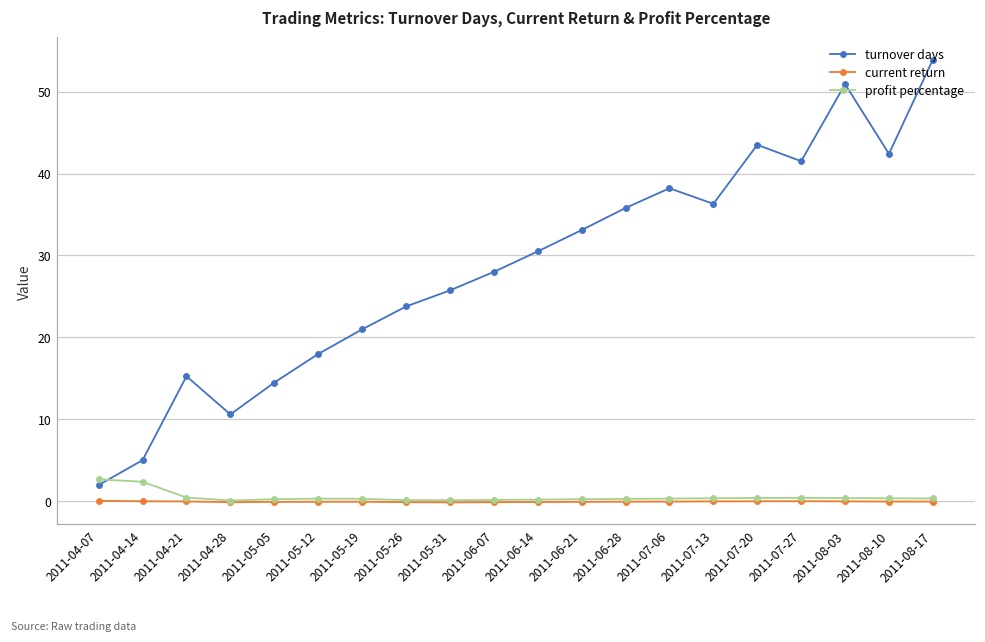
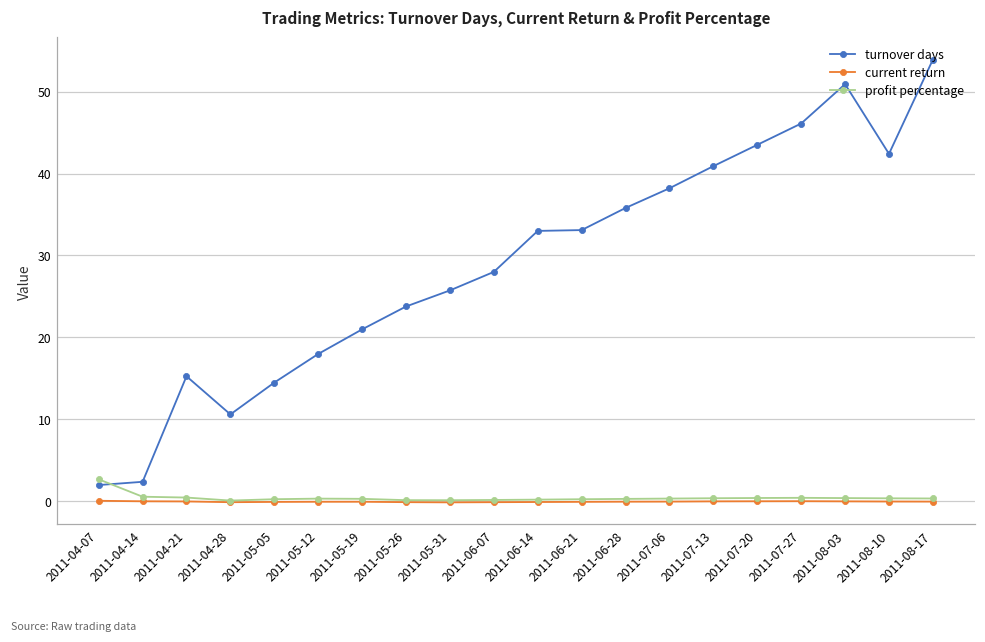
  {
    "turnover days": {
      "2011-04-07": 2,
-     "2011-04-14": 5,
+     "2011-04-14": 2,
      "2011-04-21": 15,
      "2011-04-28": 11,
      "2011-05-05": 15,
      "2011-05-12": 18,
      "2011-05-19": 21,
      "2011-05-26": 24,
      "2011-05-31": 26,
      "2011-06-07": 28,
-     "2011-06-14": 31,
+     "2011-06-14": 33,
      "2011-06-21": 33,
      "2011-06-28": 36,
      "2011-07-06": 38,
-     "2011-07-13": 36,
+     "2011-07-13": 41,
      "2011-07-20": 44,
-     "2011-07-27": 42,
+     "2011-07-27": 46,
      "2011-08-03": 51,
      "2011-08-10": 42,
      "2011-08-17": 54
    },
    "current return": {
      "2011-04-07": 0,
      "2011-04-14": 0,
      "2011-04-21": 0,
      "2011-05-12": 0,
      "2011-05-19": 0,
      "2011-07-06": 0,
      "2011-07-13": 0,
      "2011-07-20": 0,
      "2011-07-27": 0,
      "2011-08-03": 0,
      "2011-08-10": 0,
      "2011-08-17": 0
    },
    "profit percentage": {
      "2011-04-07": 3,
-     "2011-04-14": 2,
+     "2011-04-14": 1,
      "2011-04-21": 0,
      "2011-05-12": 0,
      "2011-05-19": 0,
      "2011-07-06": 0,
      "2011-07-13": 0,
      "2011-07-20": 0,
      "2011-07-27": 0,
      "2011-08-03": 0,
      "2011-08-10": 0,
      "2011-08-17": 0
    }
  }
